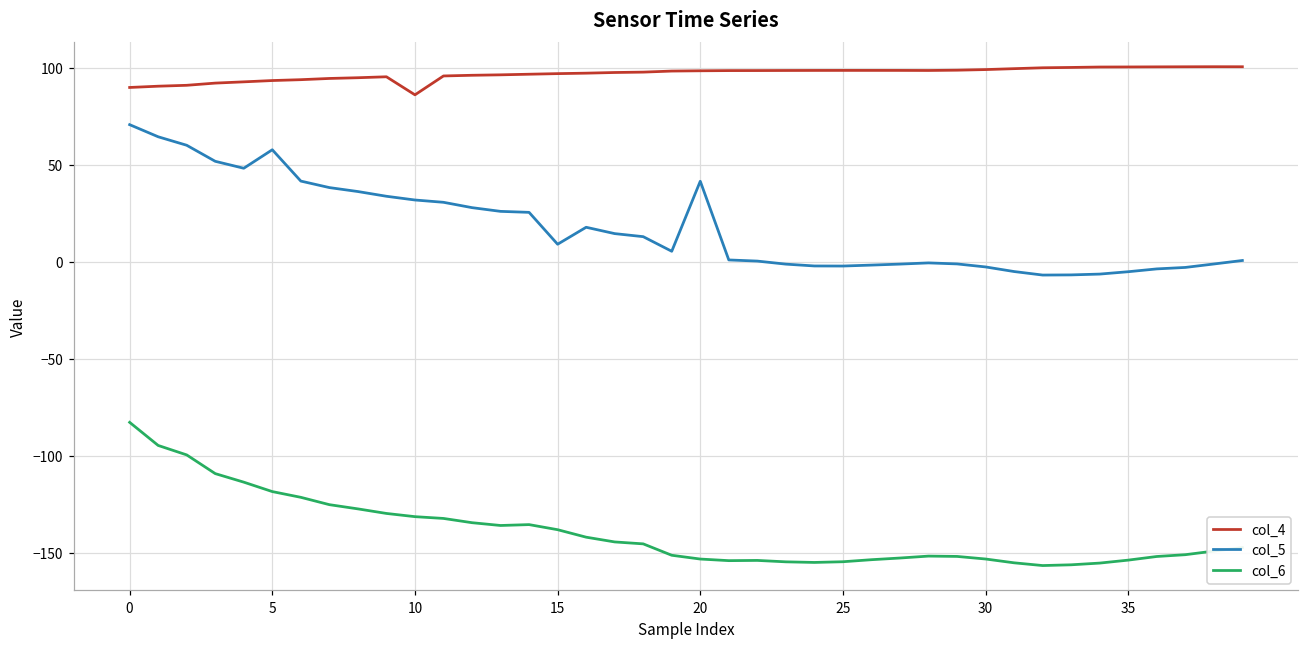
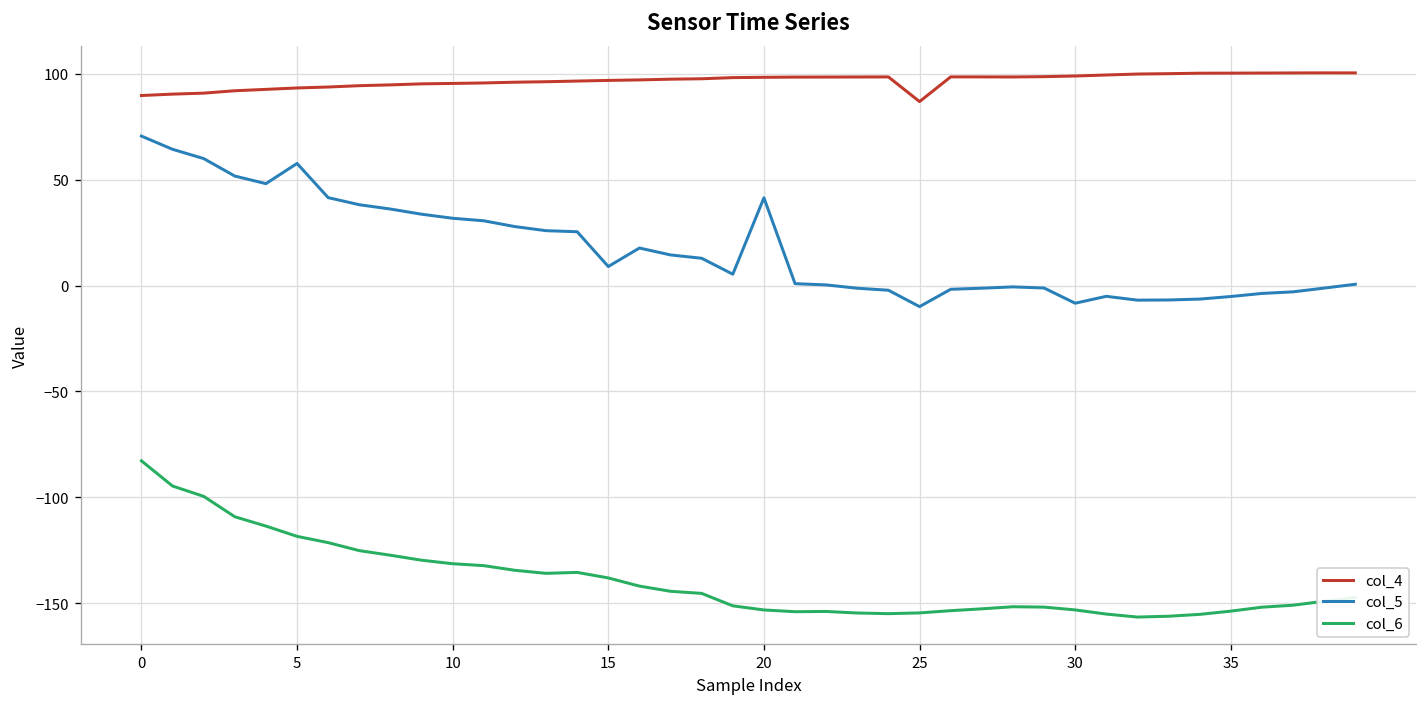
  {
    "col_4": {
      "0": 90,
      "5": 93,
-     "10": 86,
+     "10": 95,
      "15": 97,
      "20": 98,
-     "25": 99,
+     "25": 87,
      "30": 99,
      "35": 100
    },
    "col_5": {
      "0": 71,
      "5": 58,
      "10": 32,
      "15": 9,
      "20": 41,
-     "25": -2,
-     "30": -3,
+     "25": -10,
+     "30": -8,
      "35": -5
    },
    "col_6": {
      "0": -83,
      "5": -118,
      "10": -131,
      "15": -138,
      "20": -153,
      "25": -155,
      "30": -153,
      "35": -154
    }
  }
